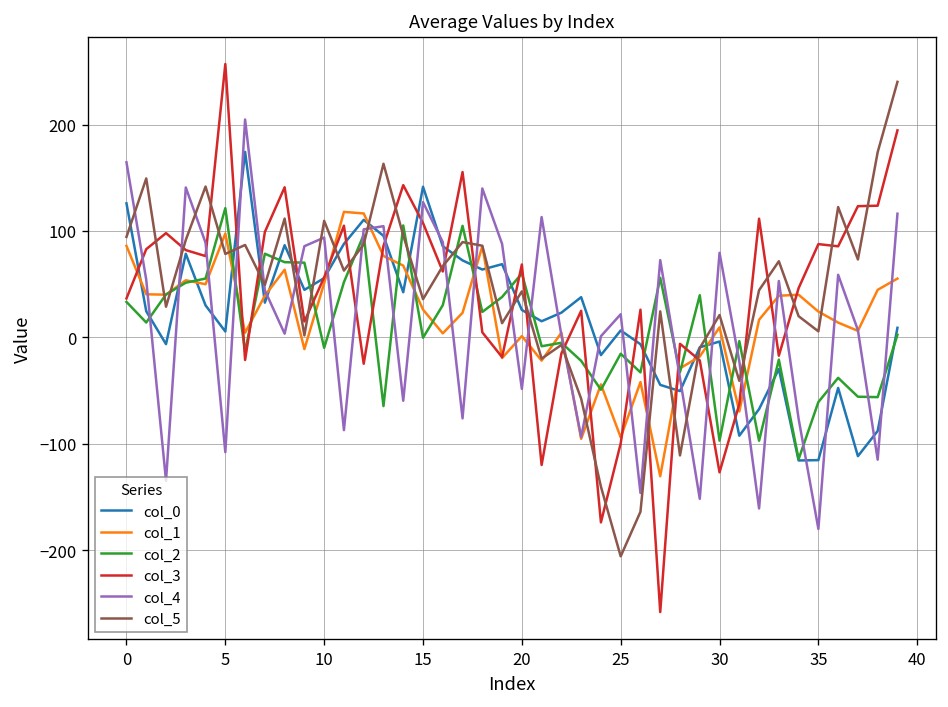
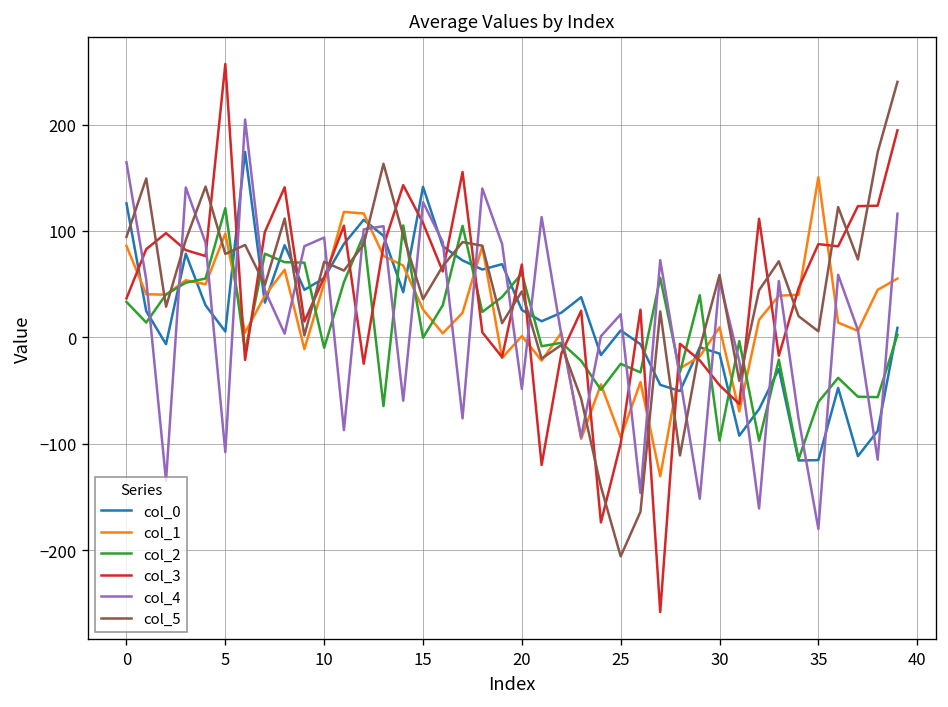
  {
    "col_0": {
      "0": 130,
      "5": 10,
      "15": 140,
      "20": 30,
      "25": 10,
-     "30": 0,
+     "30": -20,
      "35": -120
    },
    "col_1": {
      "0": 90,
      "5": 100,
      "10": 50,
      "15": 30,
      "20": 0,
      "25": -90,
      "30": 10,
-     "35": 20
+     "35": 150
    },
    "col_2": {
      "0": 30,
      "5": 120,
      "10": -10,
      "15": 0,
      "20": 60,
-     "25": -15,
+     "25": -25,
      "30": -100,
      "35": -60
    },
    "col_3": {
      "0": 40,
      "5": 260,
      "15": 110,
      "20": 70,
      "25": -100,
-     "30": -130,
+     "30": -40,
      "35": 90
    },
    "col_4": {
      "0": 160,
      "5": -110,
      "10": 90,
      "15": 130,
      "20": -50,
      "25": 20,
-     "30": 80,
+     "30": 50,
      "35": -180
    },
    "col_5": {
      "0": 90,
      "5": 80,
-     "10": 110,
+     "10": 70,
      "15": 40,
      "20": 40,
      "25": -210,
-     "30": 20,
+     "30": 60,
      "35": 10
    }
  }
